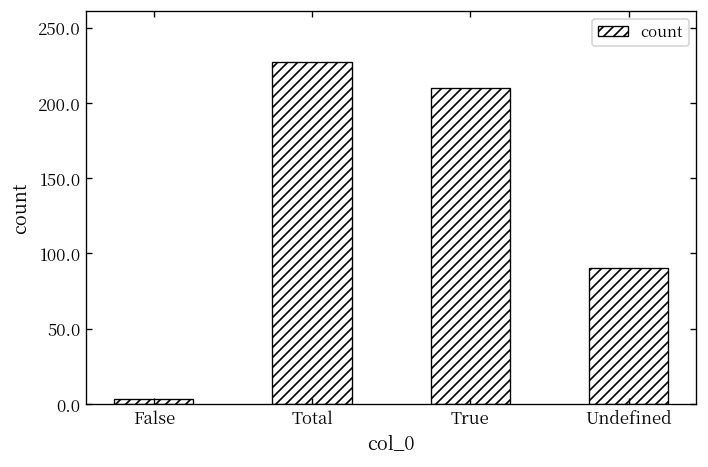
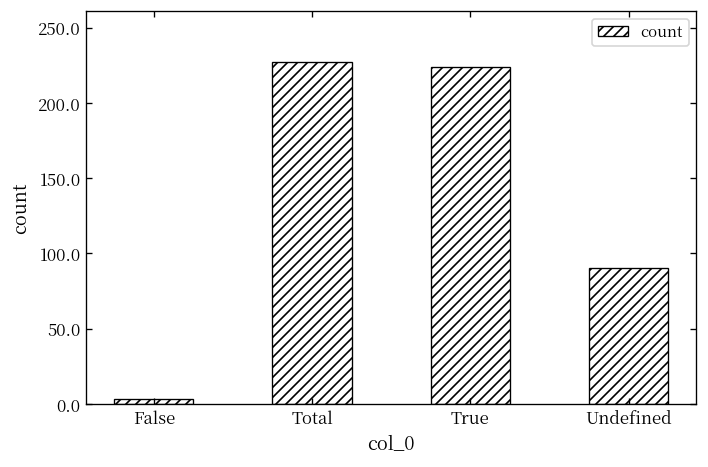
  {
    "False": 3,
    "Total": 227,
-   "True": 210,
+   "True": 224,
    "Undefined": 90
  }
